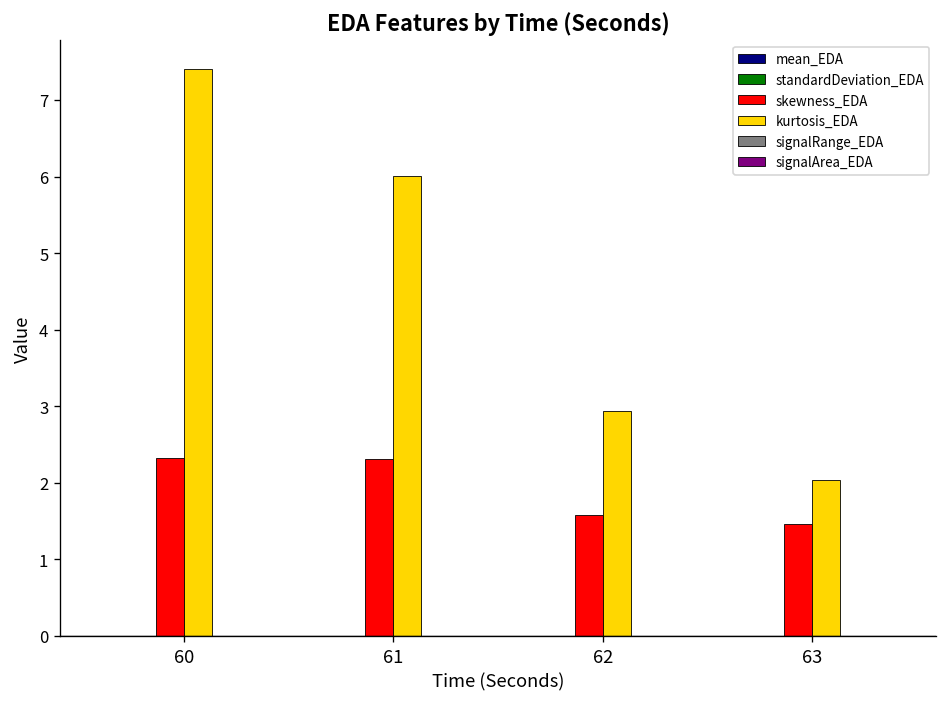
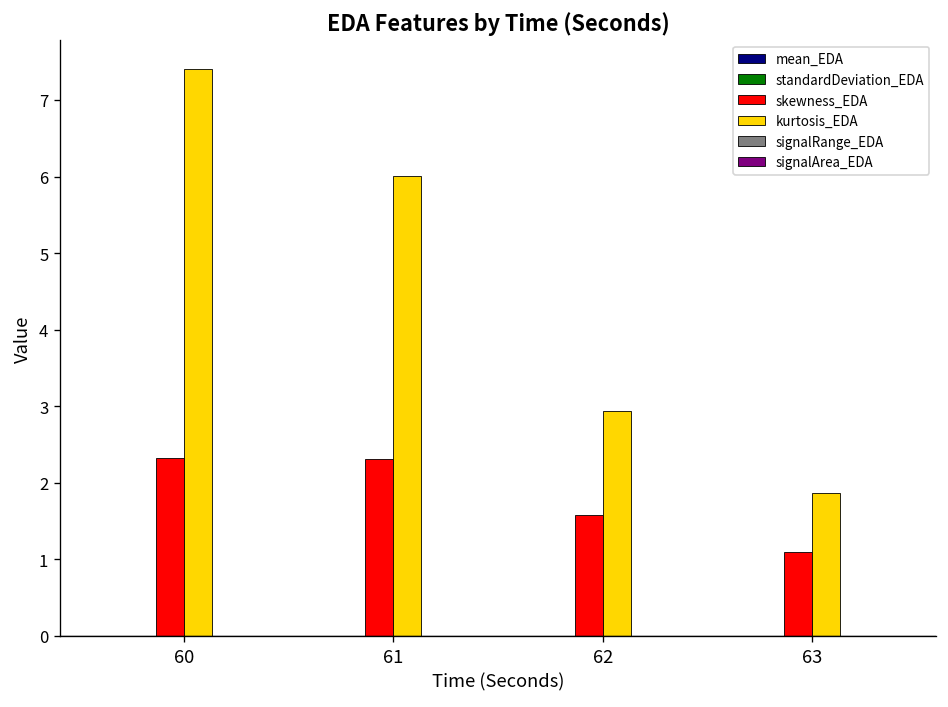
  {
    "skewness_EDA": {
      "60": 2.3,
      "61": 2.3,
      "62": 1.6,
-     "63": 1.5
+     "63": 1.1
    },
    "kurtosis_EDA": {
      "60": 7.4,
      "61": 6.0,
      "62": 2.9,
-     "63": 2.0
+     "63": 1.9
    }
  }
